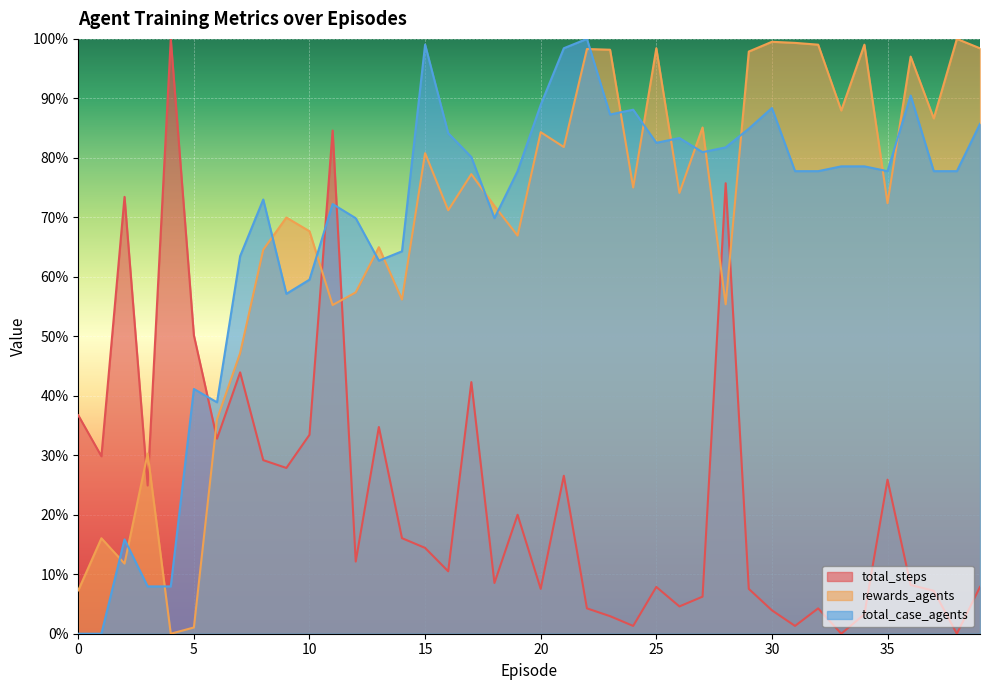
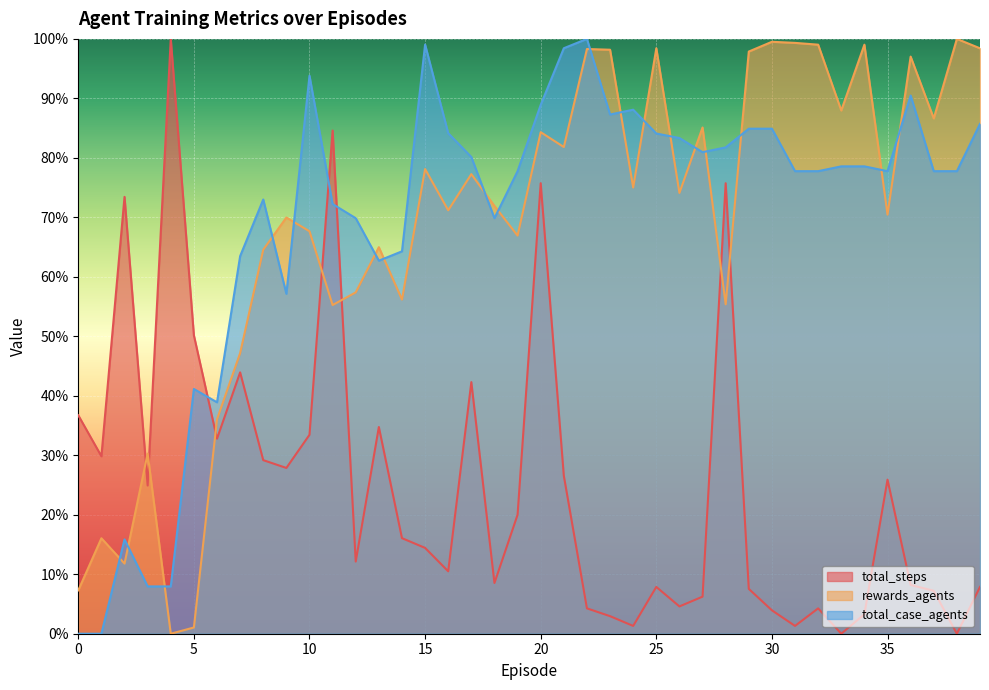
  {
    "total_steps": {
      "0": "37%",
      "5": "50%",
      "10": "33%",
      "15": "14%",
-     "20": "8%",
+     "20": "76%",
      "25": "8%",
      "30": "4%",
      "35": "26%"
    },
    "rewards_agents": {
      "0": "7%",
      "5": "1%",
      "10": "68%",
-     "15": "81%",
+     "15": "78%",
      "20": "84%",
      "25": "98%",
      "30": "100%",
-     "35": "72%"
+     "35": "70%"
    },
    "total_case_agents": {
      "0": "0%",
      "5": "41%",
-     "10": "60%",
+     "10": "94%",
      "15": "99%",
      "20": "89%",
-     "25": "83%",
-     "30": "88%",
+     "25": "84%",
+     "30": "85%",
      "35": "78%"
    }
  }
